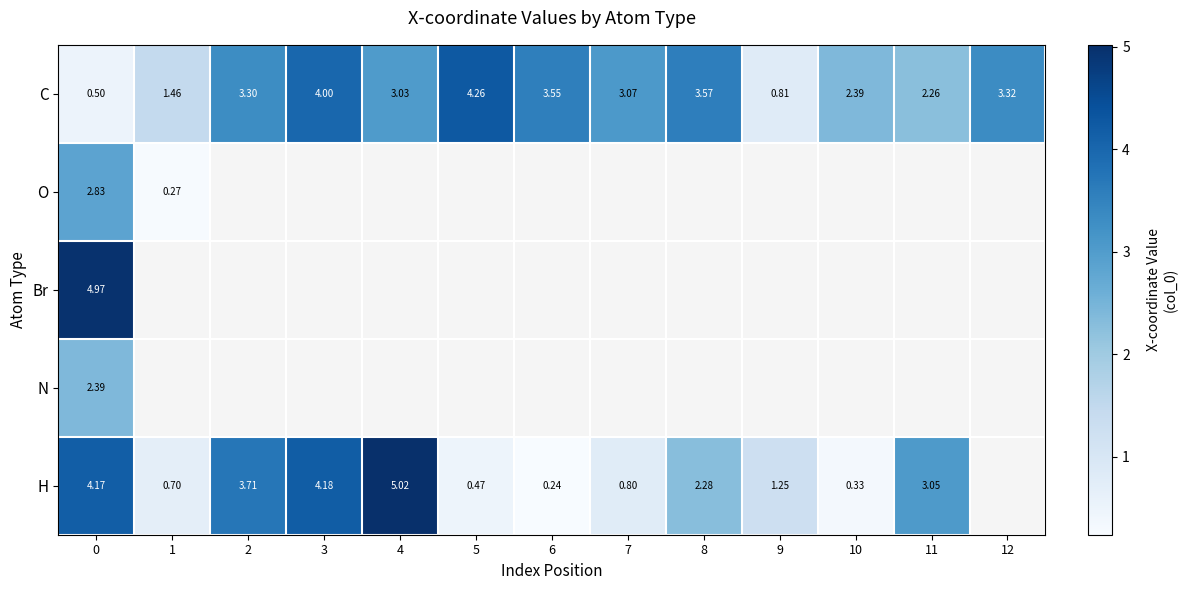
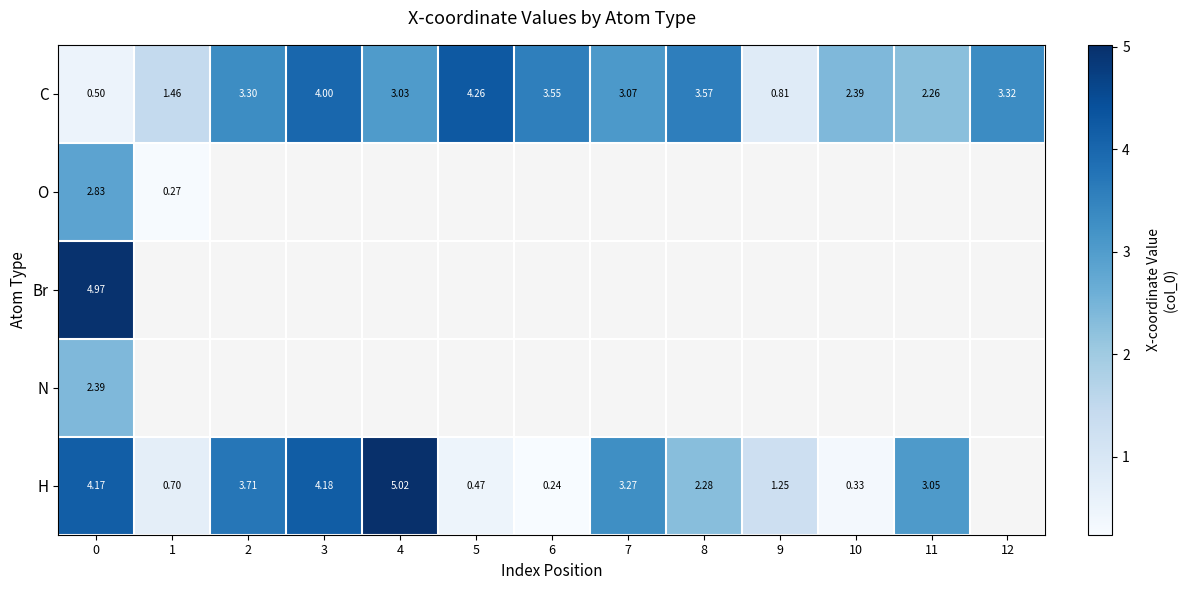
  {
    "C": {
      "0": 0.50,
      "1": 1.46,
      "2": 3.30,
      "3": 4.00,
      "4": 3.03,
      "5": 4.26,
      "6": 3.55,
      "7": 3.07,
      "8": 3.57,
      "9": 0.81,
      "10": 2.39,
      "11": 2.26,
      "12": 3.32
    },
    "O": {
      "0": 2.83,
      "1": 0.27
    },
    "Br": {
      "0": 4.97
    },
    "N": {
      "0": 2.39
    },
    "H": {
      "0": 4.17,
      "1": 0.70,
      "2": 3.71,
      "3": 4.18,
      "4": 5.02,
      "5": 0.47,
      "6": 0.24,
-     "7": 0.80,
+     "7": 3.27,
      "8": 2.28,
      "9": 1.25,
      "10": 0.33,
      "11": 3.05
    }
  }
